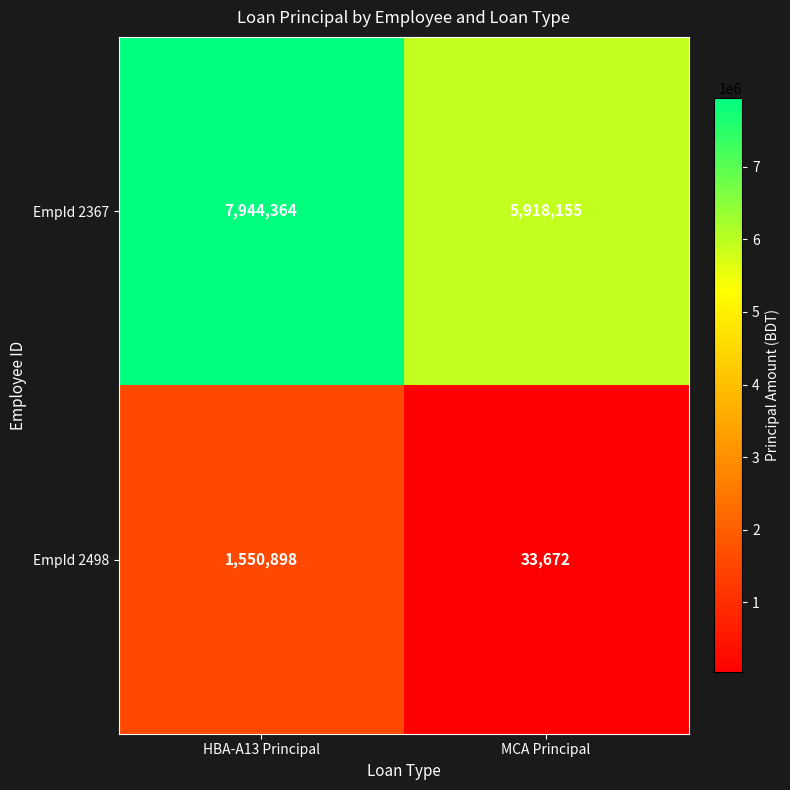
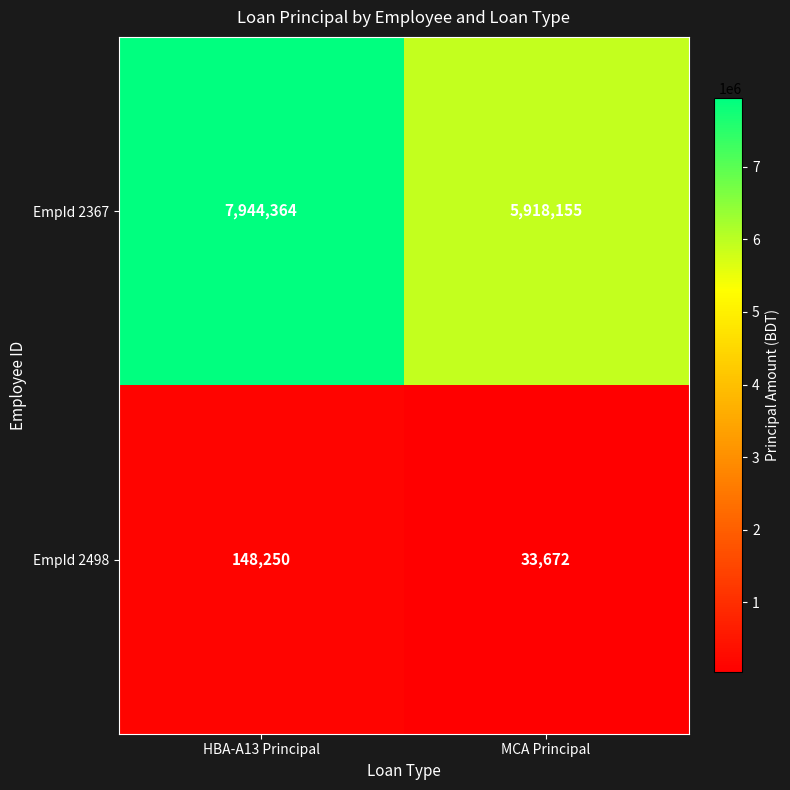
  {
    "EmpId 2367": {
      "HBA-A13 Principal": "7,944,364",
      "MCA Principal": "5,918,155"
    },
    "EmpId 2498": {
-     "HBA-A13 Principal": "1,550,898",
+     "HBA-A13 Principal": "148,250",
      "MCA Principal": "33,672"
    }
  }
